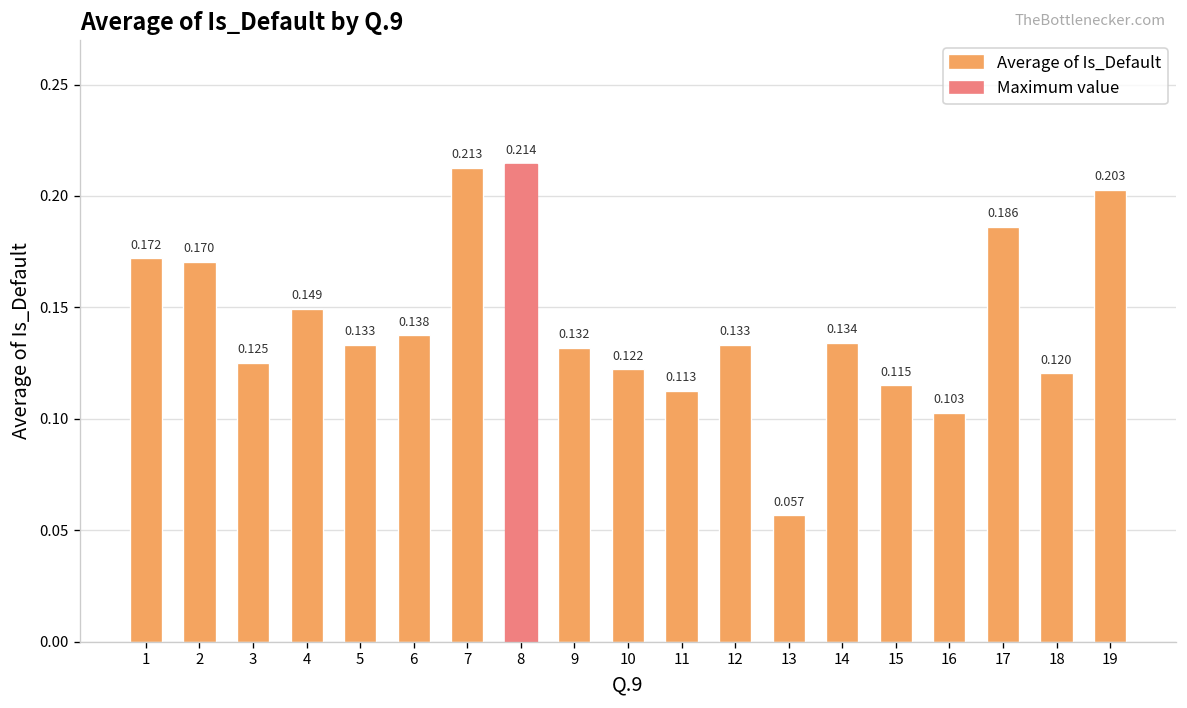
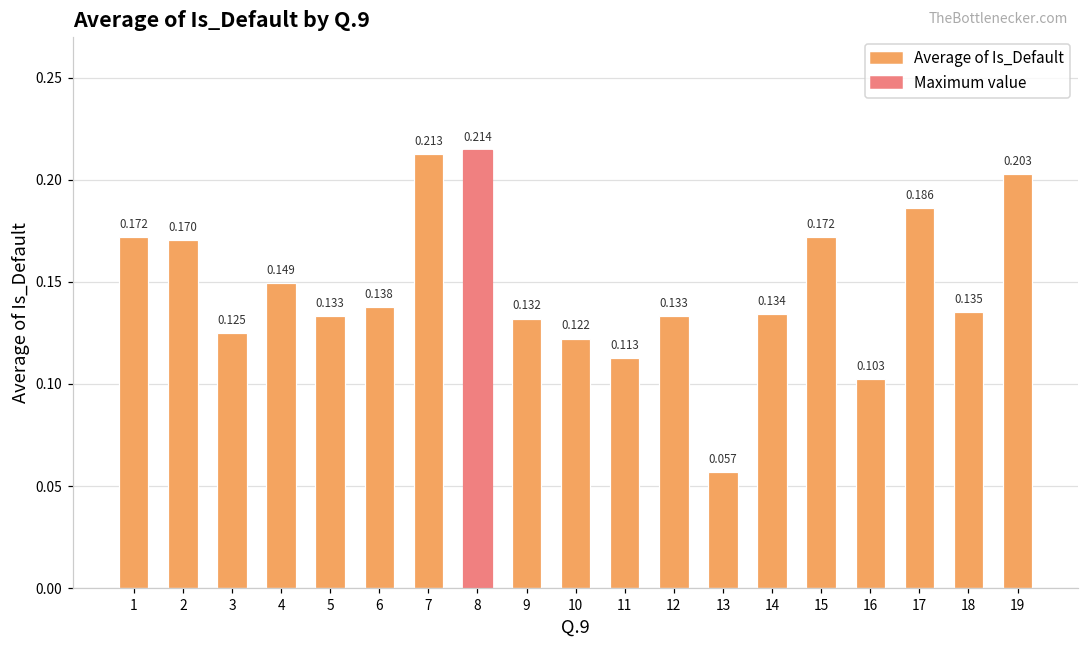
  {
    "1": 0.172,
    "2": 0.170,
    "3": 0.125,
    "4": 0.149,
    "5": 0.133,
    "6": 0.138,
    "7": 0.213,
    "8": 0.214,
    "9": 0.132,
    "10": 0.122,
    "11": 0.113,
    "12": 0.133,
    "13": 0.057,
    "14": 0.134,
-   "15": 0.115,
+   "15": 0.172,
    "16": 0.103,
    "17": 0.186,
-   "18": 0.120,
+   "18": 0.135,
    "19": 0.203
  }
